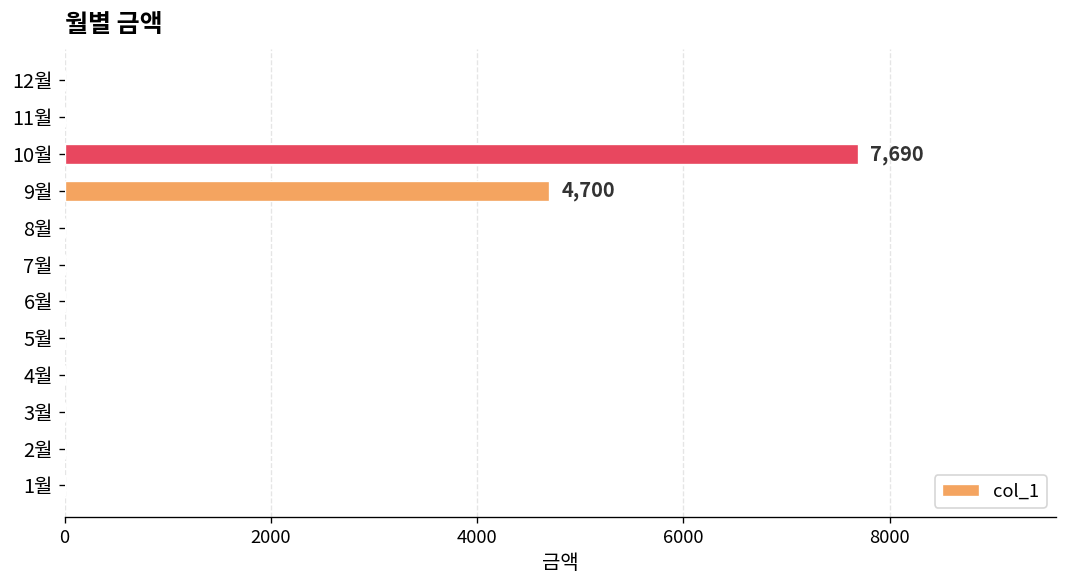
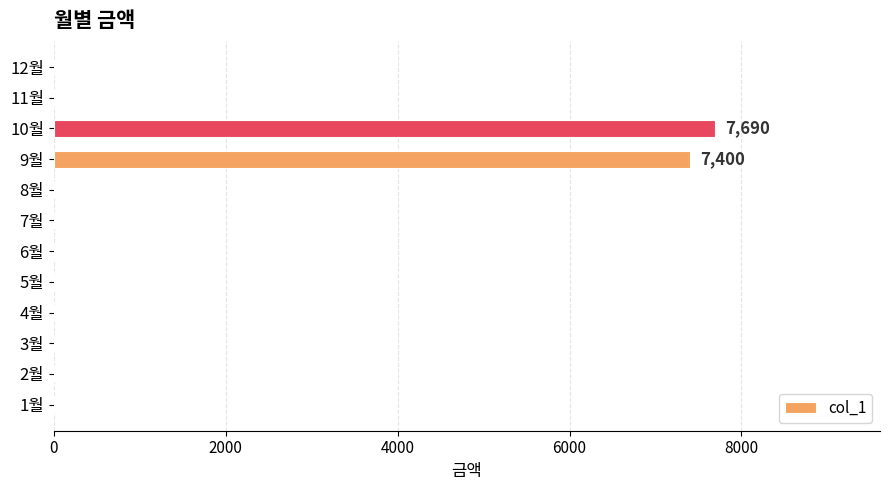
  {
    "10월": "7,690",
-   "9월": "4,700"
+   "9월": "7,400"
  }
